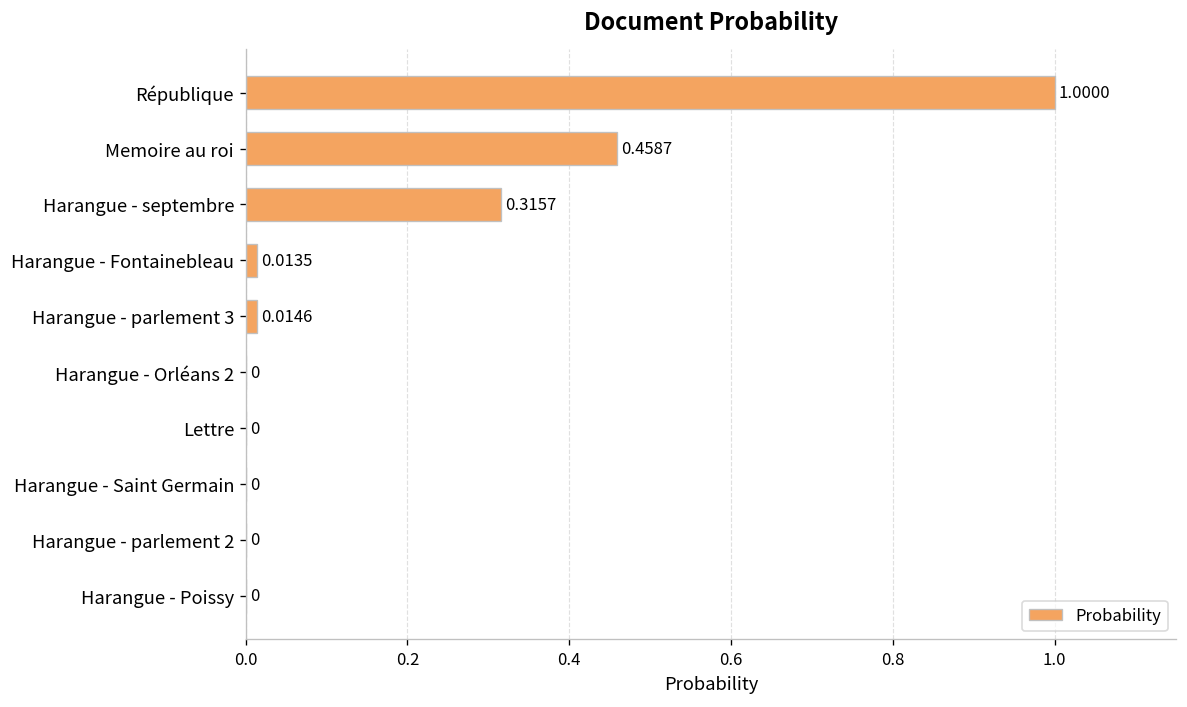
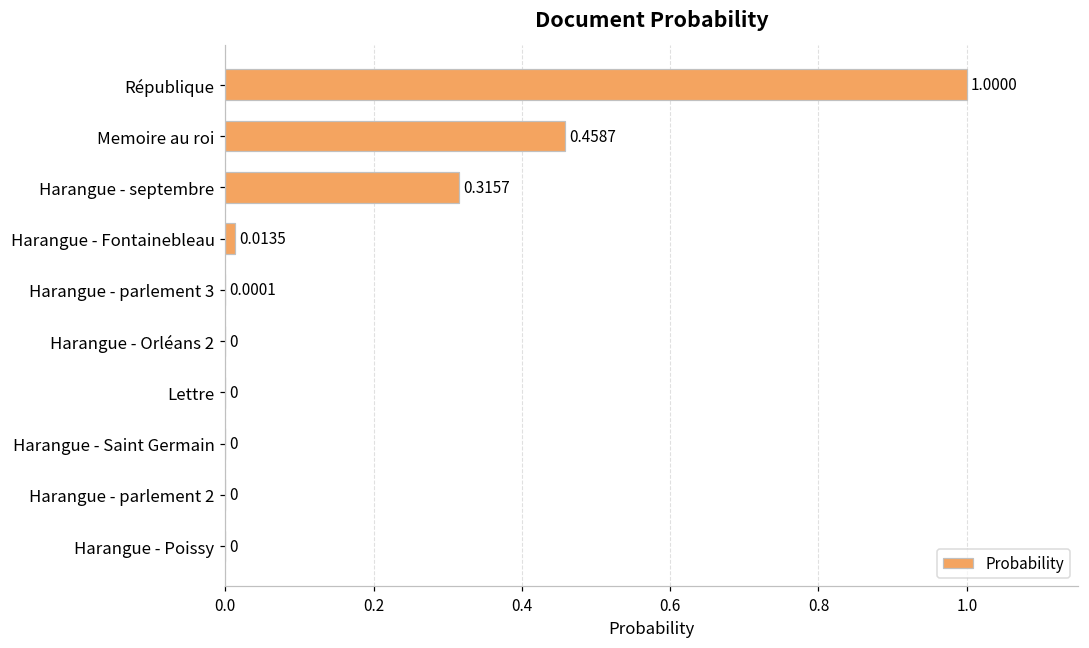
  {
    "République": 1.0000,
    "Memoire au roi": 0.4587,
    "Harangue - septembre": 0.3157,
    "Harangue - Fontainebleau": 0.0135,
-   "Harangue - parlement 3": 0.0146,
+   "Harangue - parlement 3": 0.0001,
    "Harangue - Orléans 2": 0,
    "Lettre": 0,
    "Harangue - Saint Germain": 0,
    "Harangue - parlement 2": 0,
    "Harangue - Poissy": 0
  }
